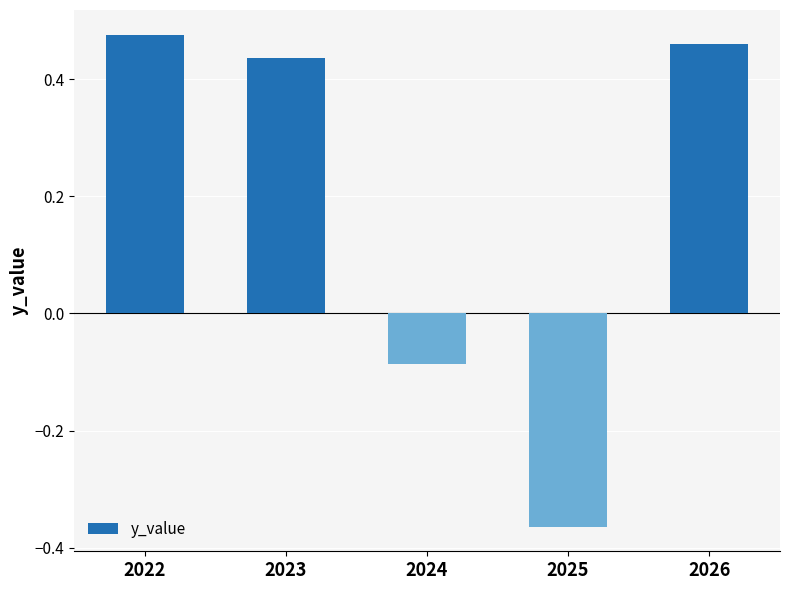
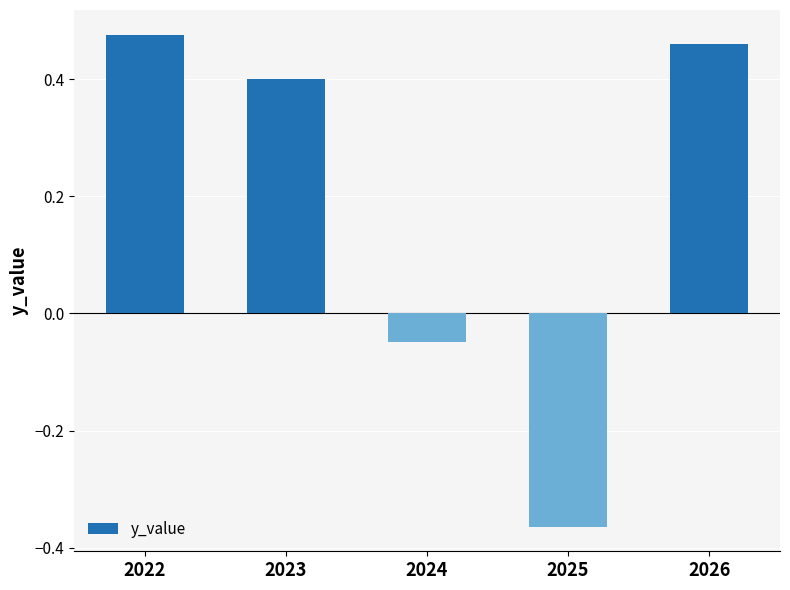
  {
    "2022": 0.48,
-   "2023": 0.44,
-   "2024": -0.09,
+   "2023": 0.40,
+   "2024": -0.05,
    "2025": -0.36,
    "2026": 0.46
  }
